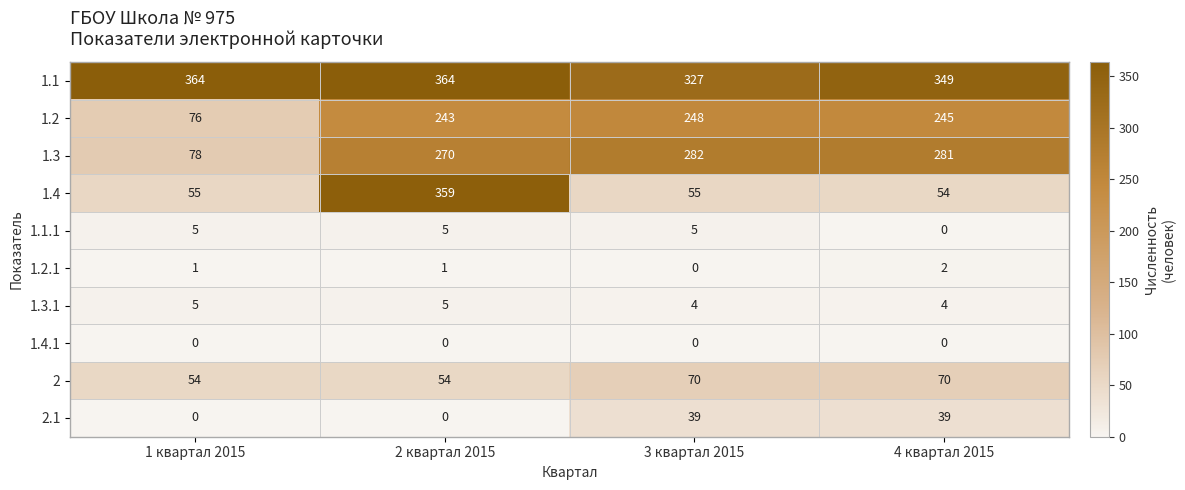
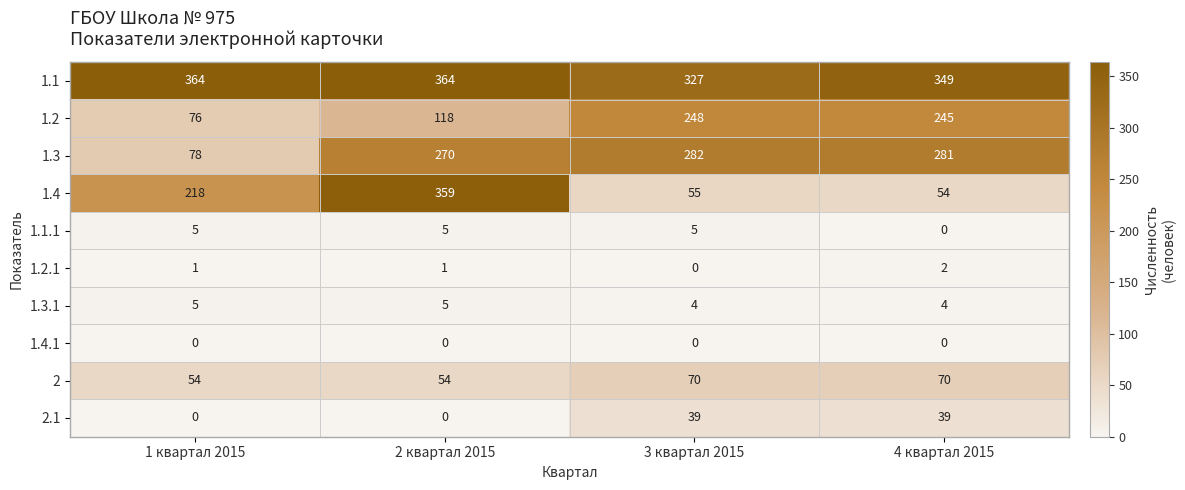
  {
    "1.1": {
      "1 квартал 2015": 364,
      "2 квартал 2015": 364,
      "3 квартал 2015": 327,
      "4 квартал 2015": 349
    },
    "1.2": {
      "1 квартал 2015": 76,
-     "2 квартал 2015": 243,
+     "2 квартал 2015": 118,
      "3 квартал 2015": 248,
      "4 квартал 2015": 245
    },
    "1.3": {
      "1 квартал 2015": 78,
      "2 квартал 2015": 270,
      "3 квартал 2015": 282,
      "4 квартал 2015": 281
    },
    "1.4": {
-     "1 квартал 2015": 55,
+     "1 квартал 2015": 218,
      "2 квартал 2015": 359,
      "3 квартал 2015": 55,
      "4 квартал 2015": 54
    },
    "1.1.1": {
      "1 квартал 2015": 5,
      "2 квартал 2015": 5,
      "3 квартал 2015": 5,
      "4 квартал 2015": 0
    },
    "1.2.1": {
      "1 квартал 2015": 1,
      "2 квартал 2015": 1,
      "3 квартал 2015": 0,
      "4 квартал 2015": 2
    },
    "1.3.1": {
      "1 квартал 2015": 5,
      "2 квартал 2015": 5,
      "3 квартал 2015": 4,
      "4 квартал 2015": 4
    },
    "1.4.1": {
      "1 квартал 2015": 0,
      "2 квартал 2015": 0,
      "3 квартал 2015": 0,
      "4 квартал 2015": 0
    },
    "2": {
      "1 квартал 2015": 54,
      "2 квартал 2015": 54,
      "3 квартал 2015": 70,
      "4 квартал 2015": 70
    },
    "2.1": {
      "1 квартал 2015": 0,
      "2 квартал 2015": 0,
      "3 квартал 2015": 39,
      "4 квартал 2015": 39
    }
  }
